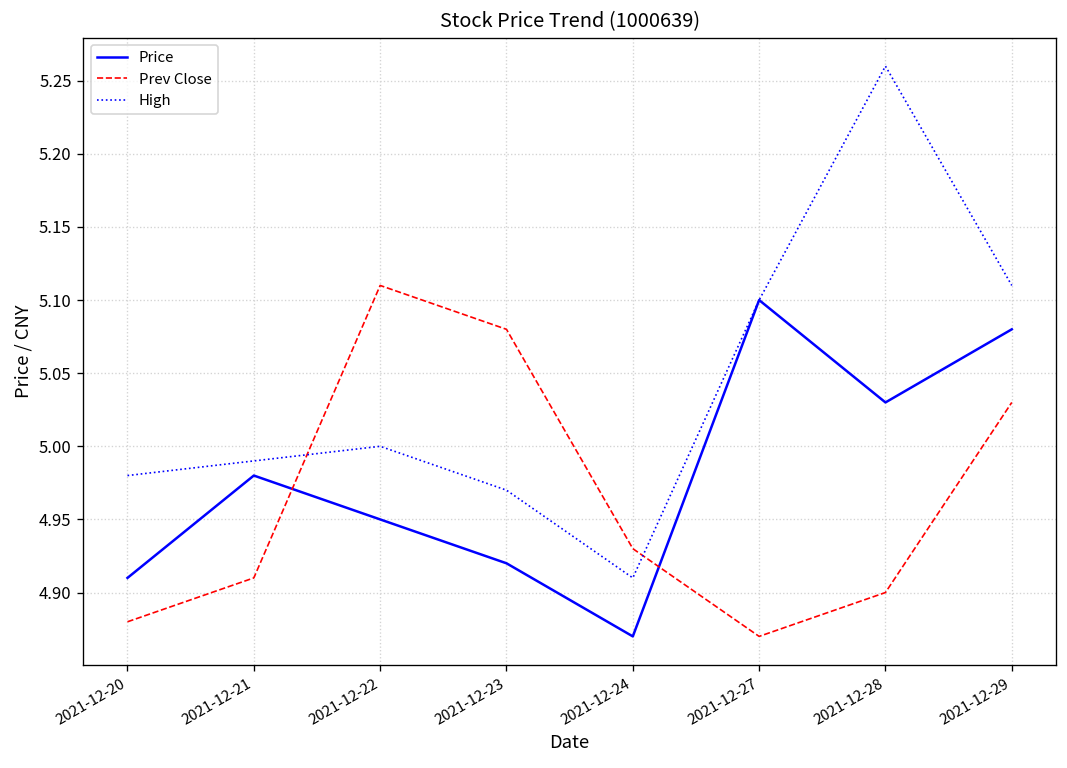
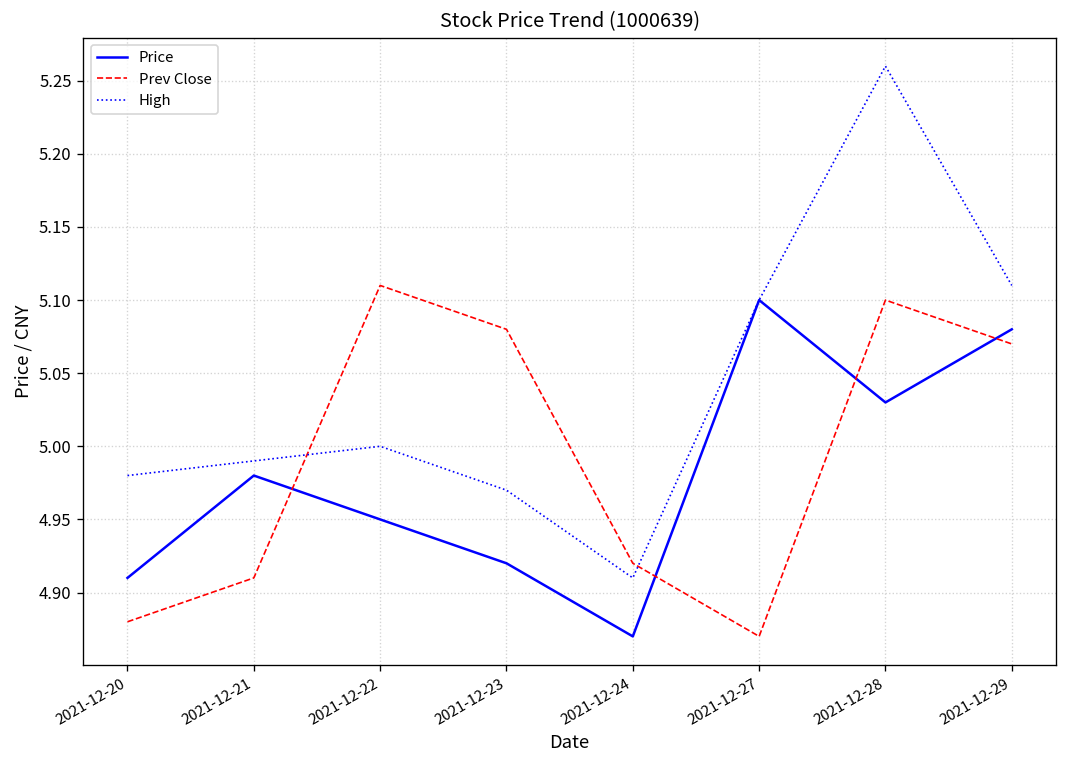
  {
    "Prev Close": {
      "2021-12-20": 4.88,
      "2021-12-21": 4.91,
      "2021-12-22": 5.11,
      "2021-12-23": 5.08,
-     "2021-12-24": 4.93,
+     "2021-12-24": 4.92,
      "2021-12-27": 4.87,
-     "2021-12-28": 4.9,
-     "2021-12-29": 5.03
+     "2021-12-28": 5.1,
+     "2021-12-29": 5.07
    }
  }
